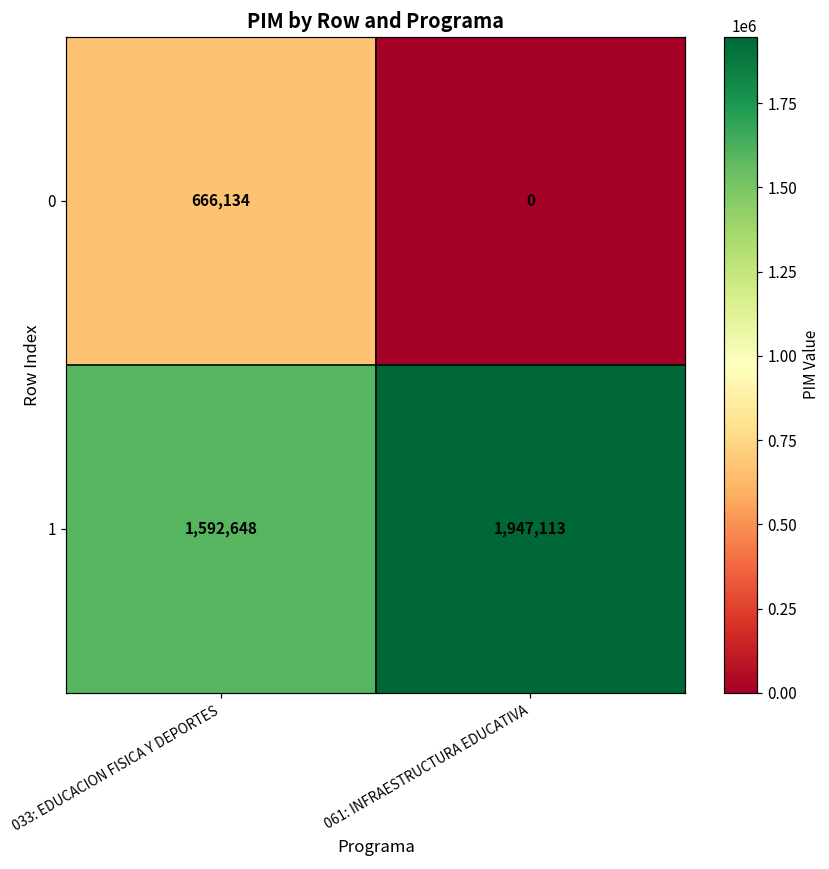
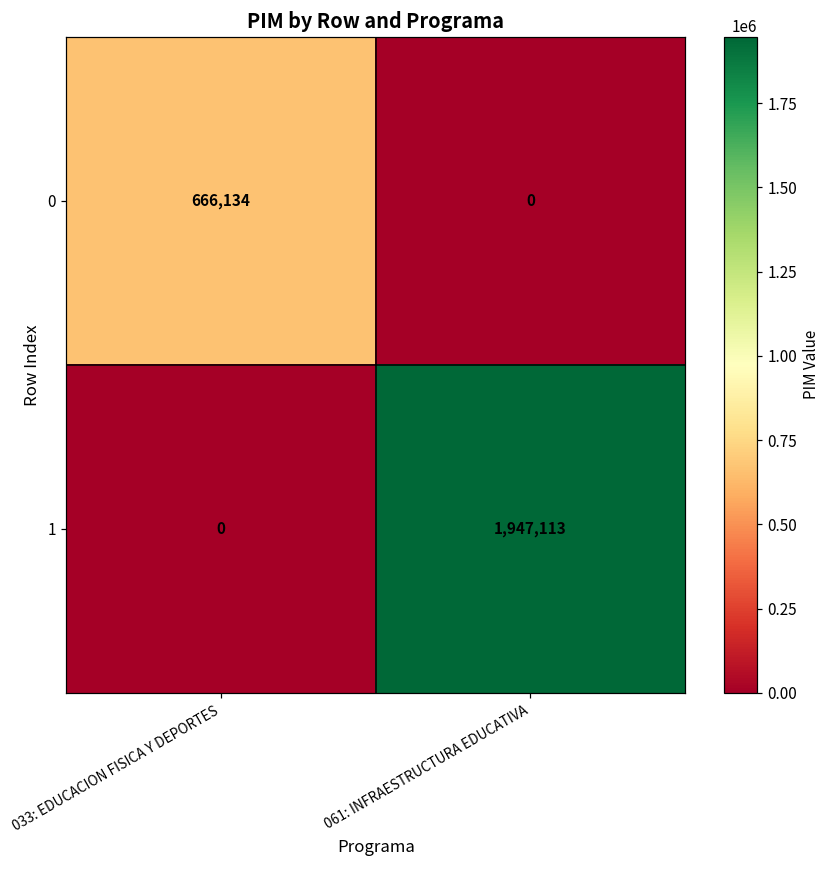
  {
    "0": {
      "033: EDUCACION FISICA Y DEPORTES": "666,134",
      "061: INFRAESTRUCTURA EDUCATIVA": "0"
    },
    "1": {
-     "033: EDUCACION FISICA Y DEPORTES": "1,592,648",
+     "033: EDUCACION FISICA Y DEPORTES": "0",
      "061: INFRAESTRUCTURA EDUCATIVA": "1,947,113"
    }
  }
